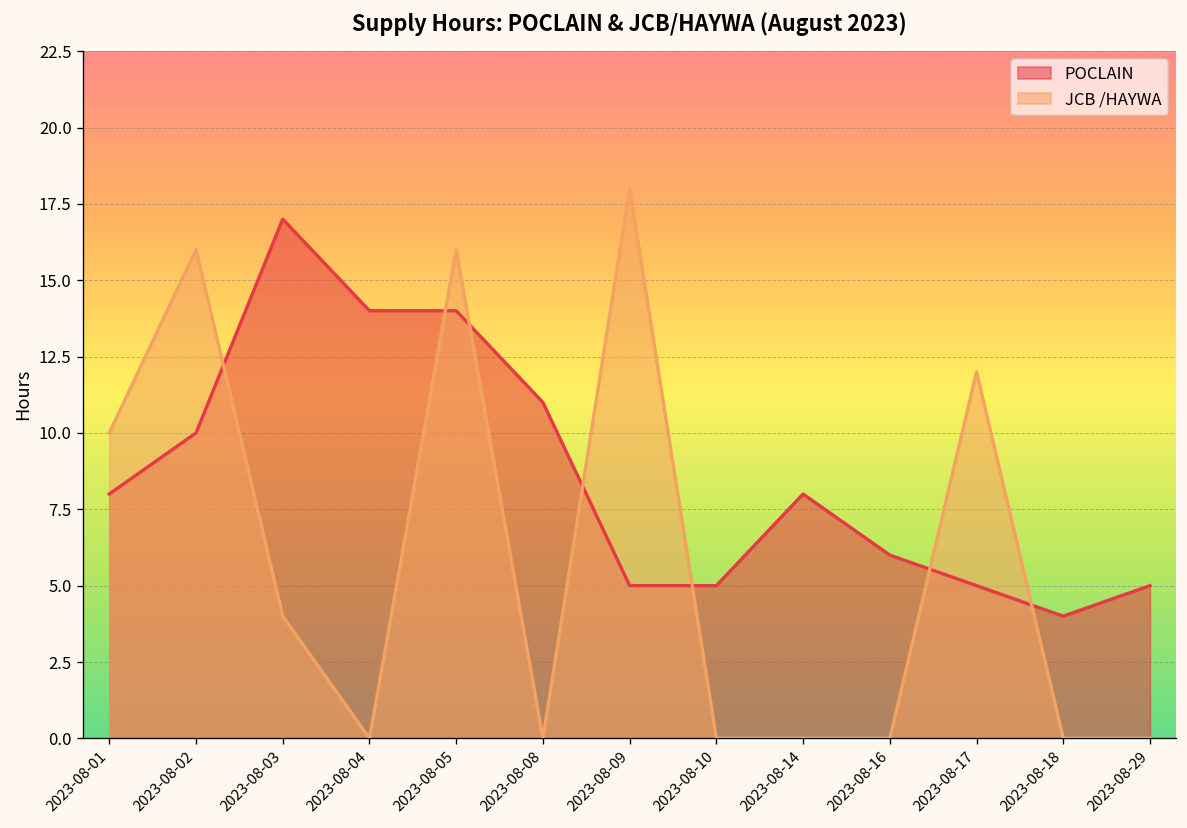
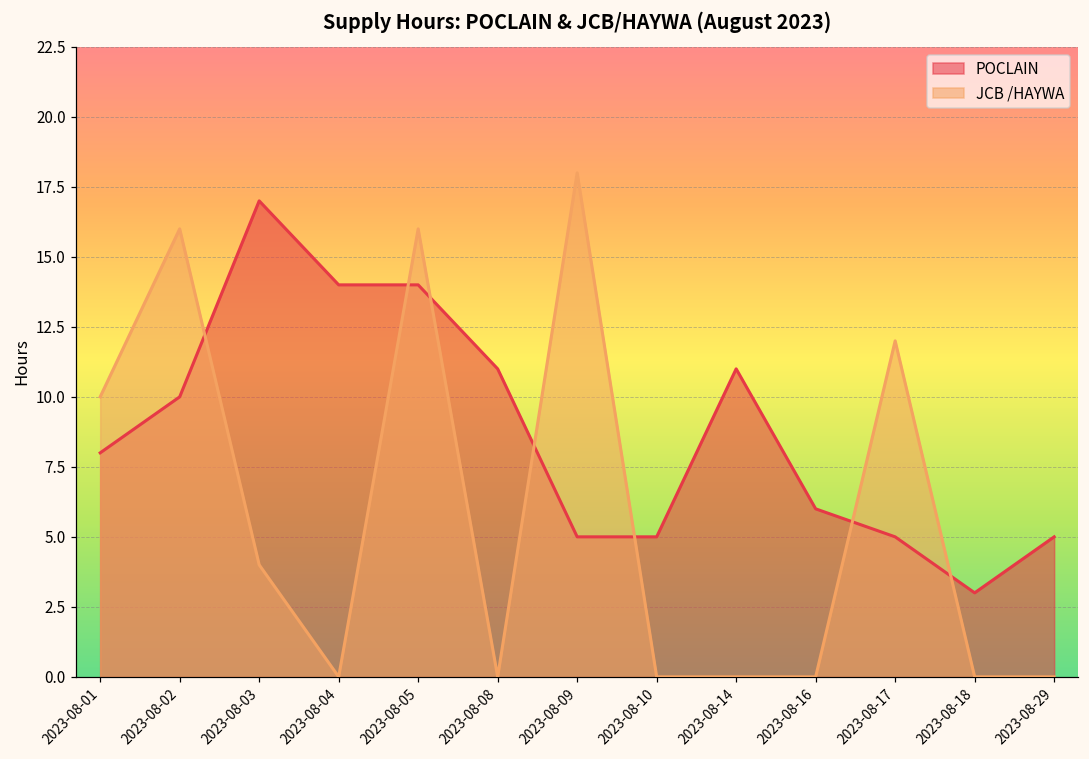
  {
    "POCLAIN": {
      "2023-08-01": 8,
      "2023-08-02": 10,
      "2023-08-03": 17,
      "2023-08-04": 14,
      "2023-08-05": 14,
      "2023-08-08": 11,
      "2023-08-09": 5,
      "2023-08-10": 5,
-     "2023-08-14": 8,
+     "2023-08-14": 11,
      "2023-08-16": 6,
      "2023-08-17": 5,
-     "2023-08-18": 4,
+     "2023-08-18": 3,
      "2023-08-29": 5
    },
    "JCB /HAYWA": {
      "2023-08-01": 10,
      "2023-08-02": 16,
      "2023-08-03": 4,
      "2023-08-04": 0,
      "2023-08-05": 16,
      "2023-08-08": 0,
      "2023-08-09": 18,
      "2023-08-10": 0,
      "2023-08-14": 0,
      "2023-08-16": 0,
      "2023-08-17": 12,
      "2023-08-18": 0,
      "2023-08-29": 0
    }
  }
